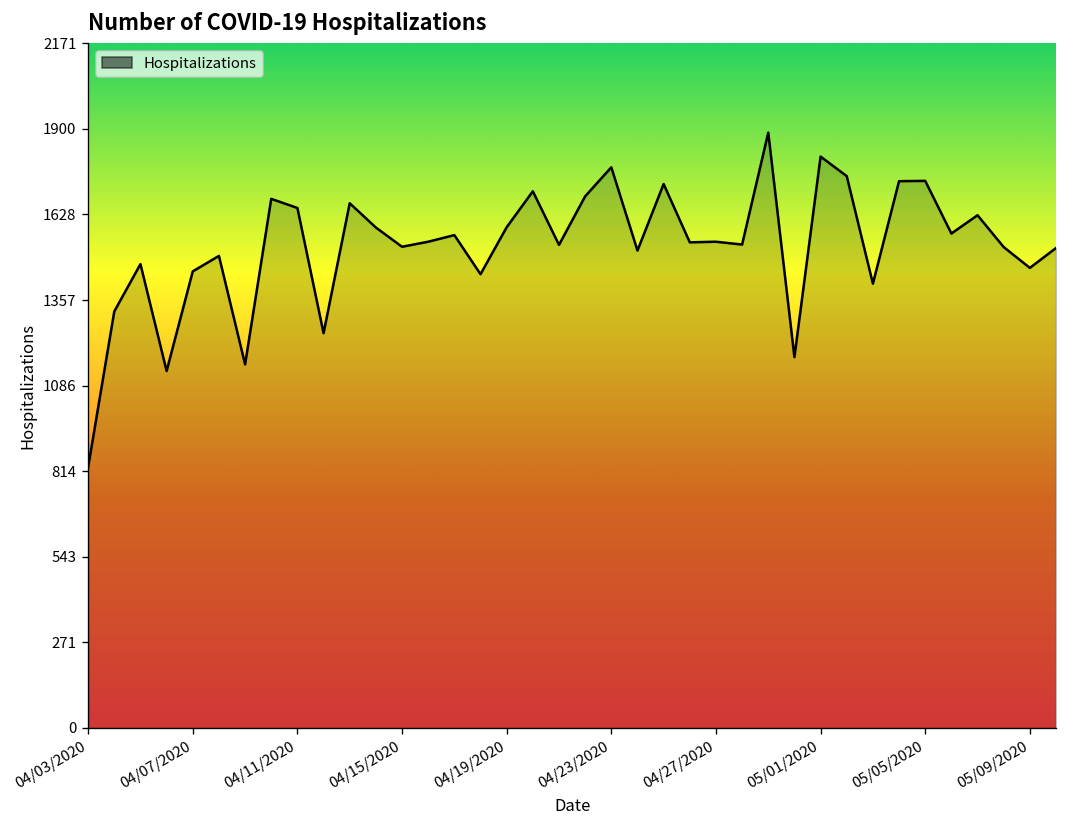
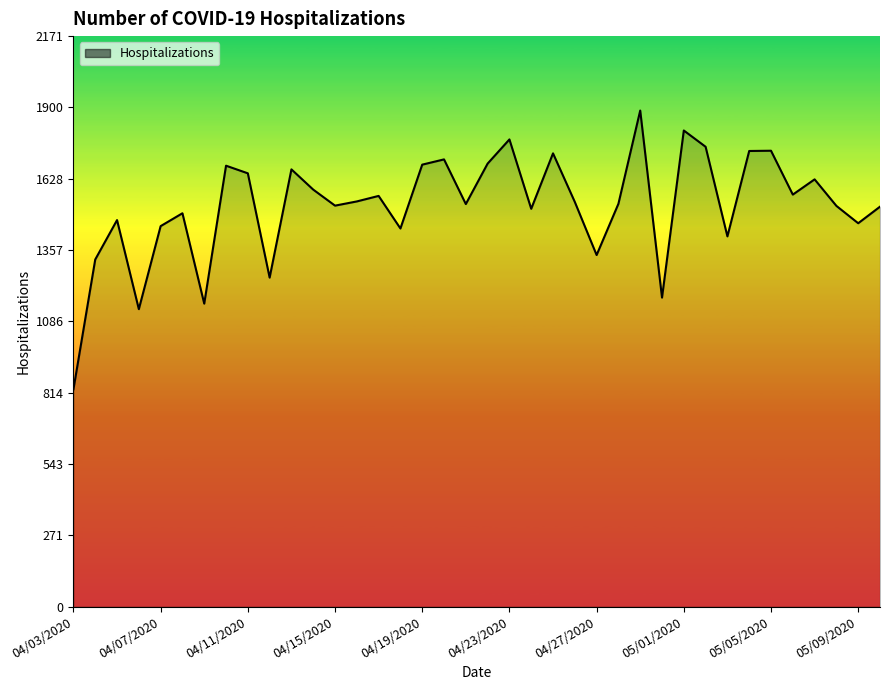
  {
    "04/03/2020": 830,
    "04/07/2020": 1450,
    "04/15/2020": 1530,
-   "04/19/2020": 1590,
-   "04/27/2020": 1540,
+   "04/19/2020": 1680,
+   "04/27/2020": 1340,
    "05/01/2020": 1810,
    "05/09/2020": 1460
  }
